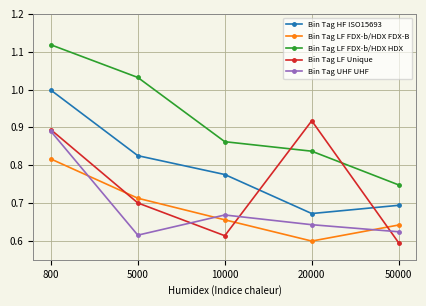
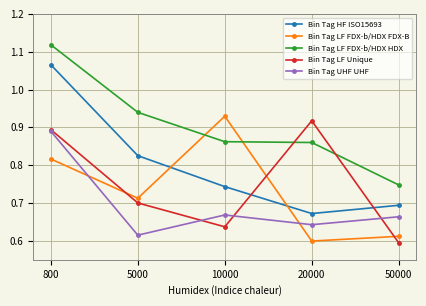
  {
    "Bin Tag HF ISO15693": {
-     "800": 1.00,
+     "800": 1.07,
      "5000": 0.83,
-     "10000": 0.78,
+     "10000": 0.74,
      "20000": 0.67,
      "50000": 0.69
    },
    "Bin Tag LF FDX-b/HDX FDX-B": {
      "800": 0.82,
      "5000": 0.71,
-     "10000": 0.66,
+     "10000": 0.93,
      "20000": 0.60,
-     "50000": 0.64
+     "50000": 0.61
    },
    "Bin Tag LF FDX-b/HDX HDX": {
      "800": 1.12,
-     "5000": 1.03,
+     "5000": 0.94,
      "10000": 0.86,
-     "20000": 0.84,
+     "20000": 0.86,
      "50000": 0.75
    },
    "Bin Tag LF Unique": {
      "5000": 0.70,
-     "10000": 0.61,
+     "10000": 0.64,
      "20000": 0.92,
      "50000": 0.59
    },
    "Bin Tag UHF UHF": {
      "5000": 0.62,
      "10000": 0.67,
      "20000": 0.64,
-     "50000": 0.62
+     "50000": 0.66
    }
  }
